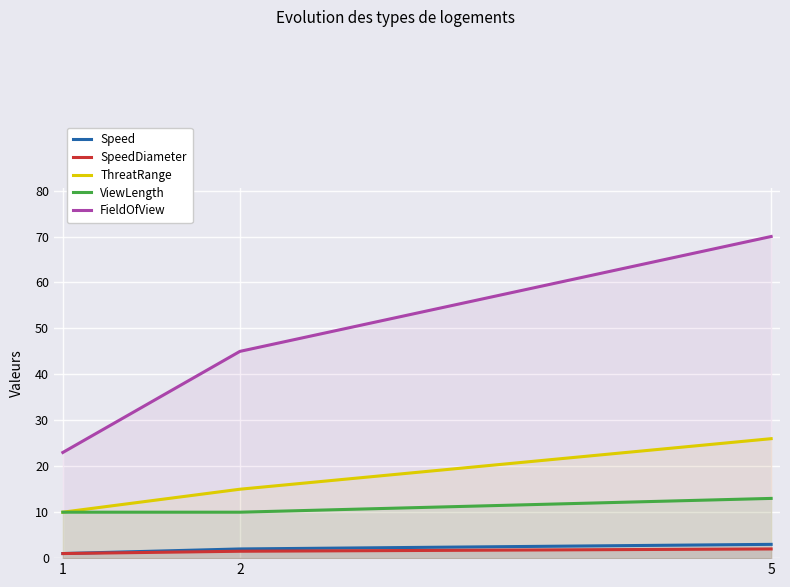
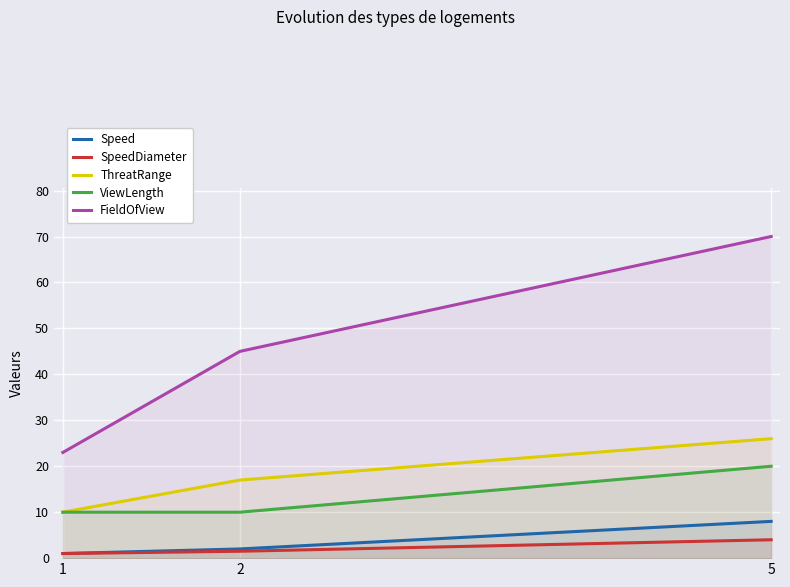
  {
    "Speed": {
-     "5": 3
+     "5": 8
    },
    "SpeedDiameter": {
-     "5": 2
+     "5": 4
    },
    "ThreatRange": {
-     "2": 15,
+     "2": 17,
      "5": 26
    },
    "ViewLength": {
      "2": 10,
-     "5": 13
+     "5": 20
    },
    "FieldOfView": {
      "1": 23,
      "2": 45,
      "5": 70
    }
  }
